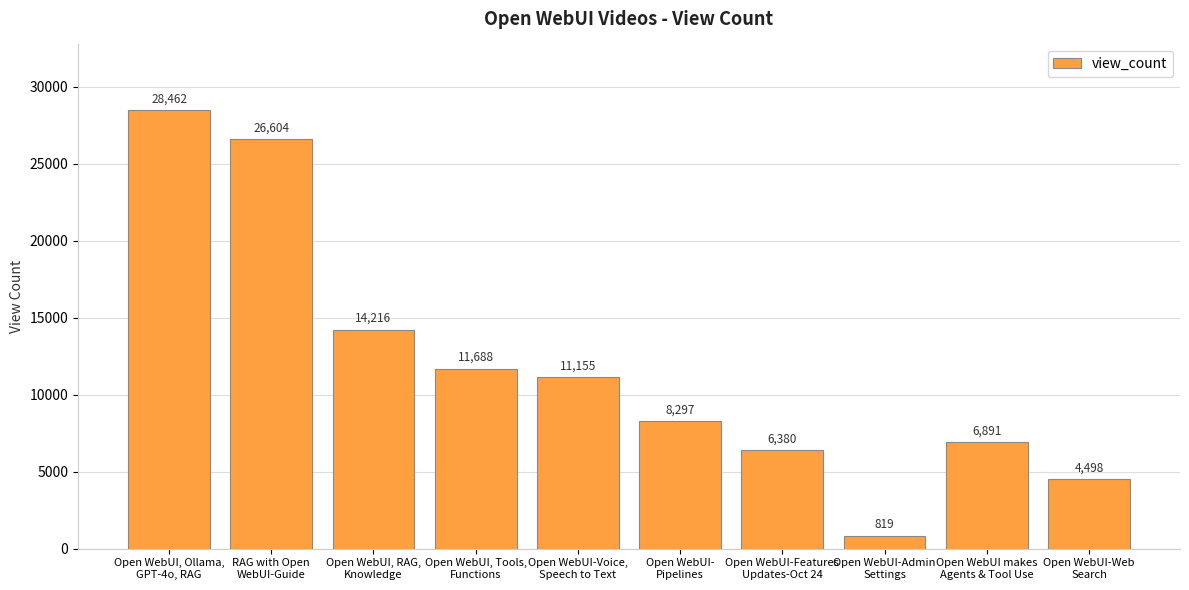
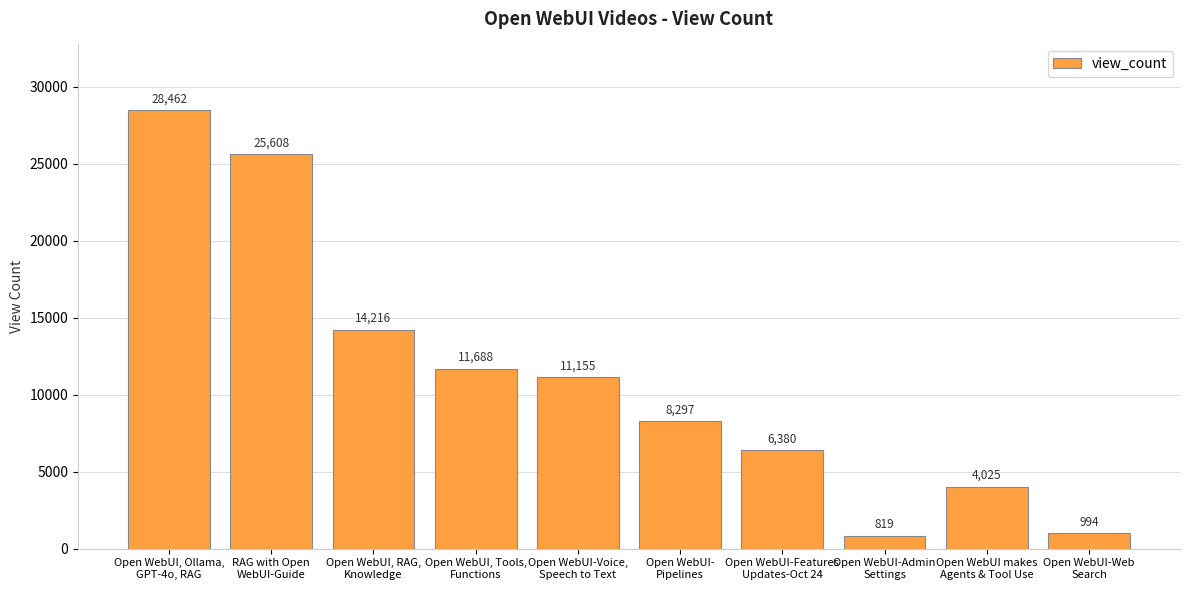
  {
    "Open WebUI, Ollama, GPT-4o, RAG": "28,462",
-   "RAG with Open WebUI-Guide": "26,604",
+   "RAG with Open WebUI-Guide": "25,608",
    "Open WebUI, RAG, Knowledge": "14,216",
    "Open WebUI, Tools, Functions": "11,688",
    "Open WebUI-Voice, Speech to Text": "11,155",
    "Open WebUI- Pipelines": "8,297",
    "Open WebUI-Features Updates-Oct 24": "6,380",
    "Open WebUI-Admin Settings": "819",
-   "Open WebUI makes Agents & Tool Use": "6,891",
-   "Open WebUI-Web Search": "4,498"
+   "Open WebUI makes Agents & Tool Use": "4,025",
+   "Open WebUI-Web Search": "994"
  }
